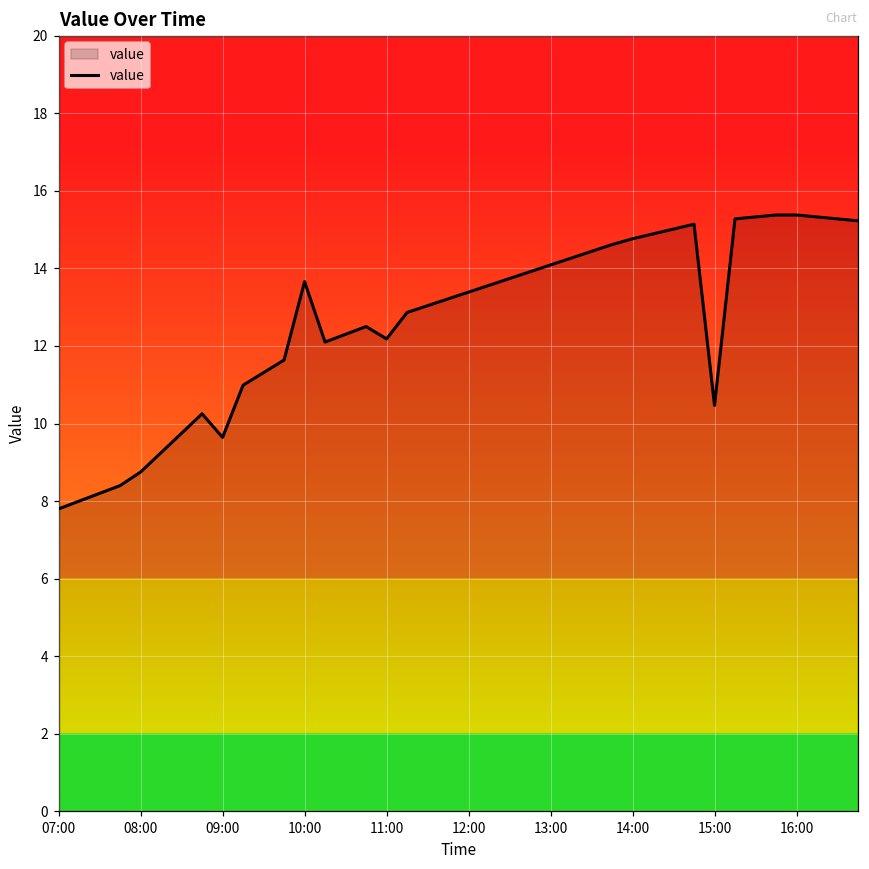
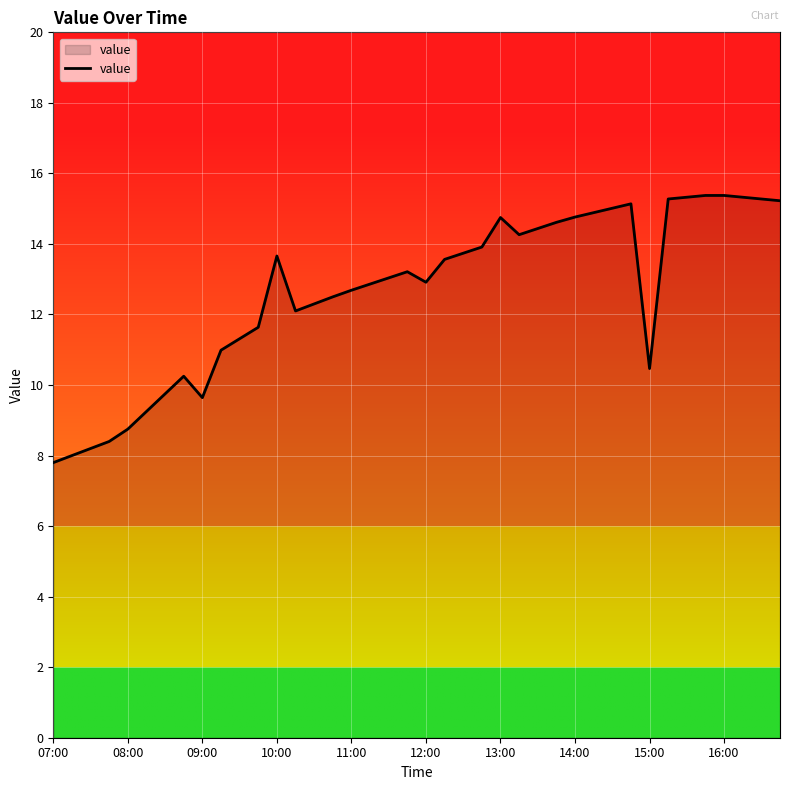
  {
    "07:00": 7.8,
    "08:00": 8.8,
    "09:00": 9.6,
    "10:00": 13.7,
-   "11:00": 12.2,
-   "12:00": 13.4,
-   "13:00": 14.1,
+   "11:00": 12.7,
+   "12:00": 12.9,
+   "13:00": 14.7,
    "14:00": 14.8,
    "15:00": 10.5,
    "16:00": 15.4
  }
